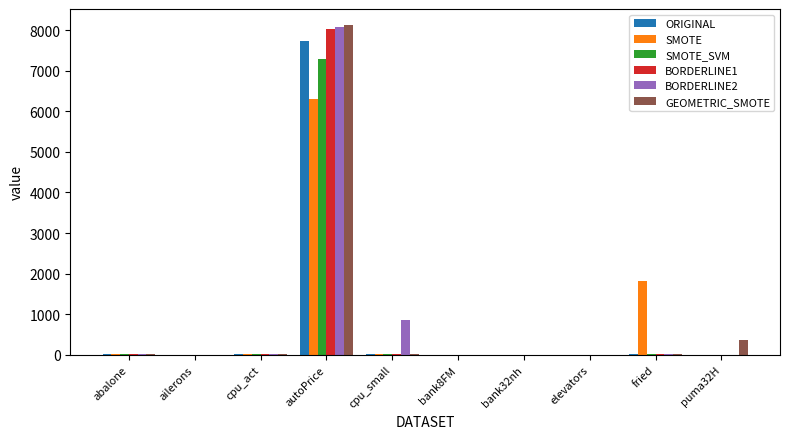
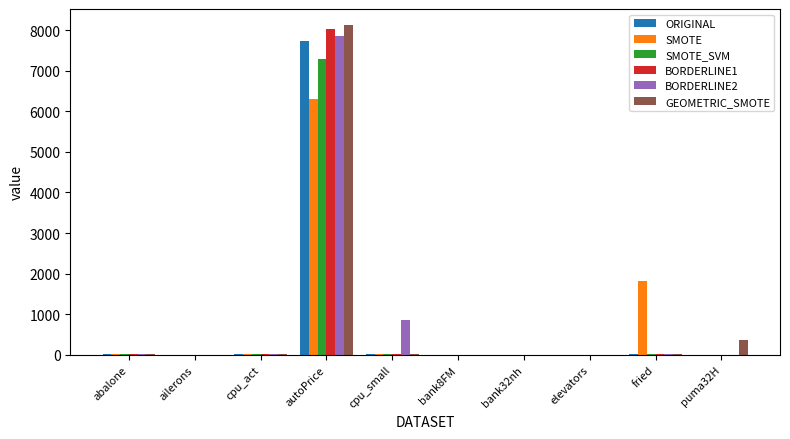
  {
    "ORIGINAL": {
      "autoPrice": 7700
    },
    "SMOTE": {
      "autoPrice": 6300,
      "fried": 1800
    },
    "SMOTE_SVM": {
      "autoPrice": 7300
    },
    "BORDERLINE1": {
      "autoPrice": 8000
    },
    "BORDERLINE2": {
-     "autoPrice": 8100,
+     "autoPrice": 7900,
      "cpu_small": 900
    },
    "GEOMETRIC_SMOTE": {
      "autoPrice": 8100,
      "puma32H": 400
    }
  }
